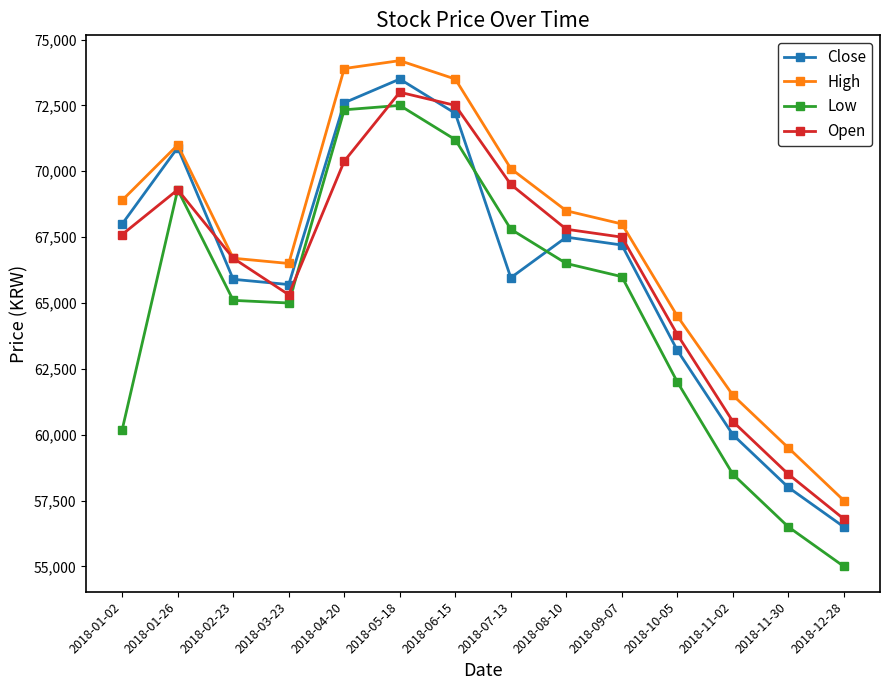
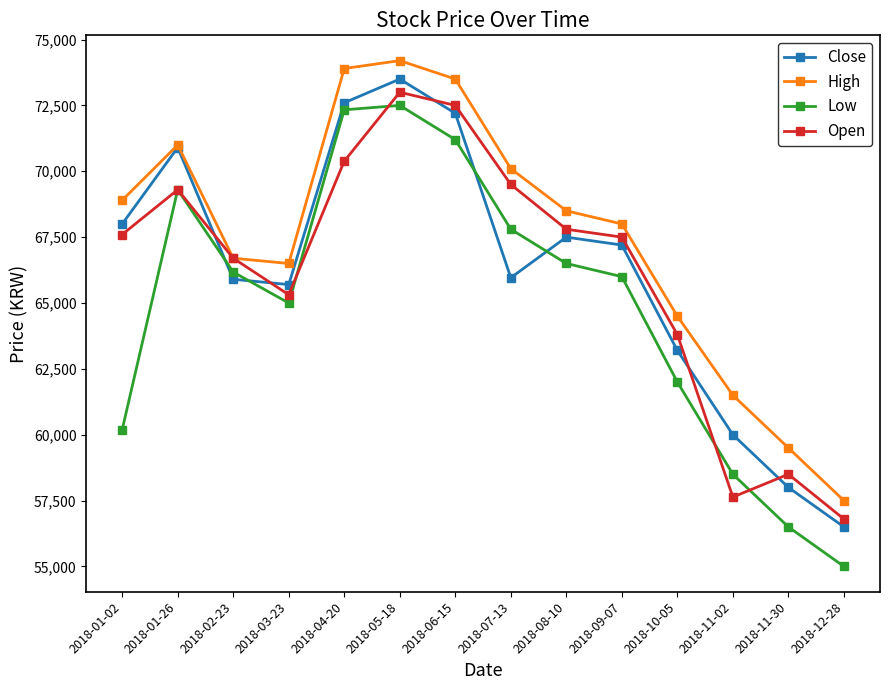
  {
    "Close": {
      "2018-01-02": "68,000",
      "2018-01-26": "70,900",
      "2018-02-23": "65,900",
      "2018-03-23": "65,700",
      "2018-04-20": "72,600",
      "2018-05-18": "73,500",
      "2018-06-15": "72,200",
      "2018-07-13": "66,000",
      "2018-08-10": "67,500",
      "2018-09-07": "67,200",
      "2018-10-05": "63,200",
      "2018-11-02": "60,000",
      "2018-11-30": "58,000",
      "2018-12-28": "56,500"
    },
    "High": {
      "2018-01-02": "68,900",
      "2018-01-26": "71,000",
      "2018-03-23": "66,500",
      "2018-04-20": "73,900",
      "2018-05-18": "74,200",
      "2018-06-15": "73,500",
      "2018-07-13": "70,100",
      "2018-08-10": "68,500",
      "2018-09-07": "68,000",
      "2018-10-05": "64,500",
      "2018-11-02": "61,500",
      "2018-11-30": "59,500",
      "2018-12-28": "57,500"
    },
    "Low": {
      "2018-01-02": "60,200",
-     "2018-02-23": "65,100",
+     "2018-02-23": "66,200",
      "2018-03-23": "65,000",
      "2018-04-20": "72,300",
      "2018-05-18": "72,500",
      "2018-06-15": "71,200",
      "2018-07-13": "67,800",
      "2018-08-10": "66,500",
      "2018-09-07": "66,000",
      "2018-10-05": "62,000",
      "2018-11-02": "58,500",
      "2018-11-30": "56,500",
      "2018-12-28": "55,000"
    },
    "Open": {
      "2018-01-02": "67,600",
      "2018-03-23": "65,300",
      "2018-04-20": "70,400",
      "2018-05-18": "73,000",
      "2018-06-15": "72,500",
      "2018-07-13": "69,500",
      "2018-08-10": "67,800",
      "2018-09-07": "67,500",
      "2018-10-05": "63,800",
-     "2018-11-02": "60,500",
+     "2018-11-02": "57,600",
      "2018-11-30": "58,500",
      "2018-12-28": "56,800"
    }
  }
